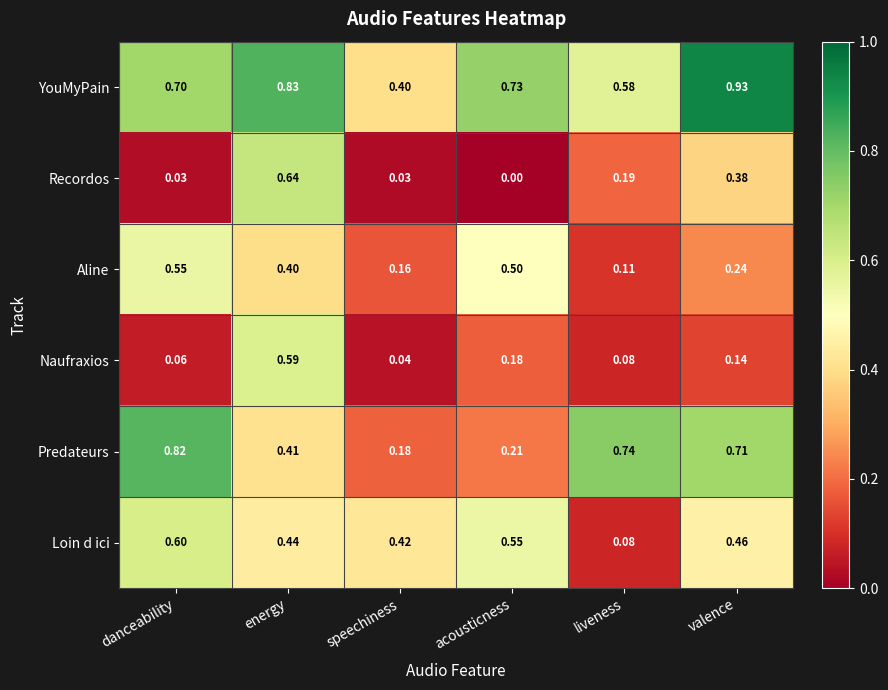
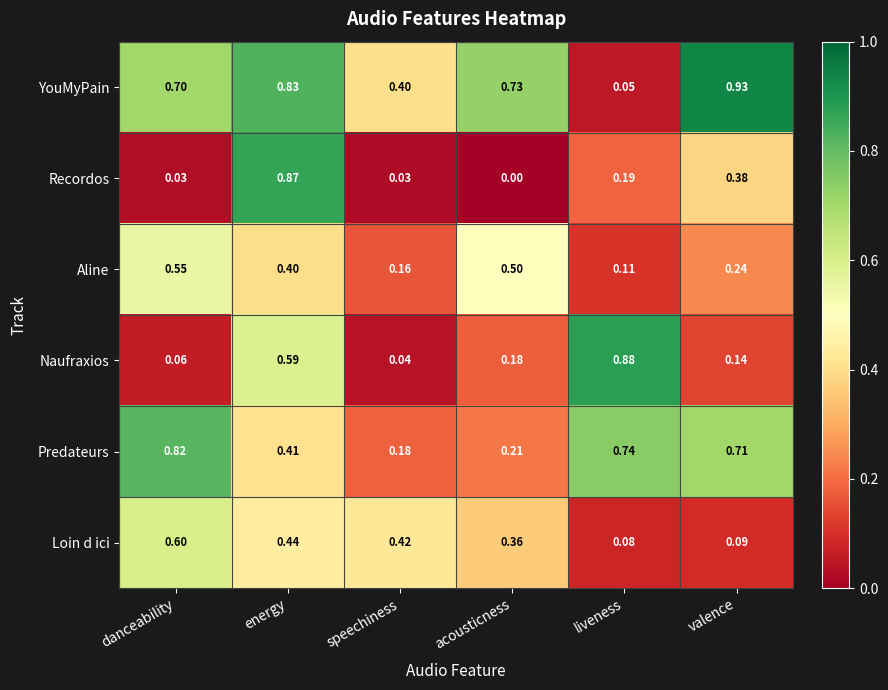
  {
    "YouMyPain": {
      "danceability": 0.70,
      "energy": 0.83,
      "speechiness": 0.40,
      "acousticness": 0.73,
-     "liveness": 0.58,
+     "liveness": 0.05,
      "valence": 0.93
    },
    "Recordos": {
      "danceability": 0.03,
-     "energy": 0.64,
+     "energy": 0.87,
      "speechiness": 0.03,
      "acousticness": 0.00,
      "liveness": 0.19,
      "valence": 0.38
    },
    "Aline": {
      "danceability": 0.55,
      "energy": 0.40,
      "speechiness": 0.16,
      "acousticness": 0.50,
      "liveness": 0.11,
      "valence": 0.24
    },
    "Naufraxios": {
      "danceability": 0.06,
      "energy": 0.59,
      "speechiness": 0.04,
      "acousticness": 0.18,
-     "liveness": 0.08,
+     "liveness": 0.88,
      "valence": 0.14
    },
    "Predateurs": {
      "danceability": 0.82,
      "energy": 0.41,
      "speechiness": 0.18,
      "acousticness": 0.21,
      "liveness": 0.74,
      "valence": 0.71
    },
    "Loin d ici": {
      "danceability": 0.60,
      "energy": 0.44,
      "speechiness": 0.42,
-     "acousticness": 0.55,
+     "acousticness": 0.36,
      "liveness": 0.08,
-     "valence": 0.46
+     "valence": 0.09
    }
  }
